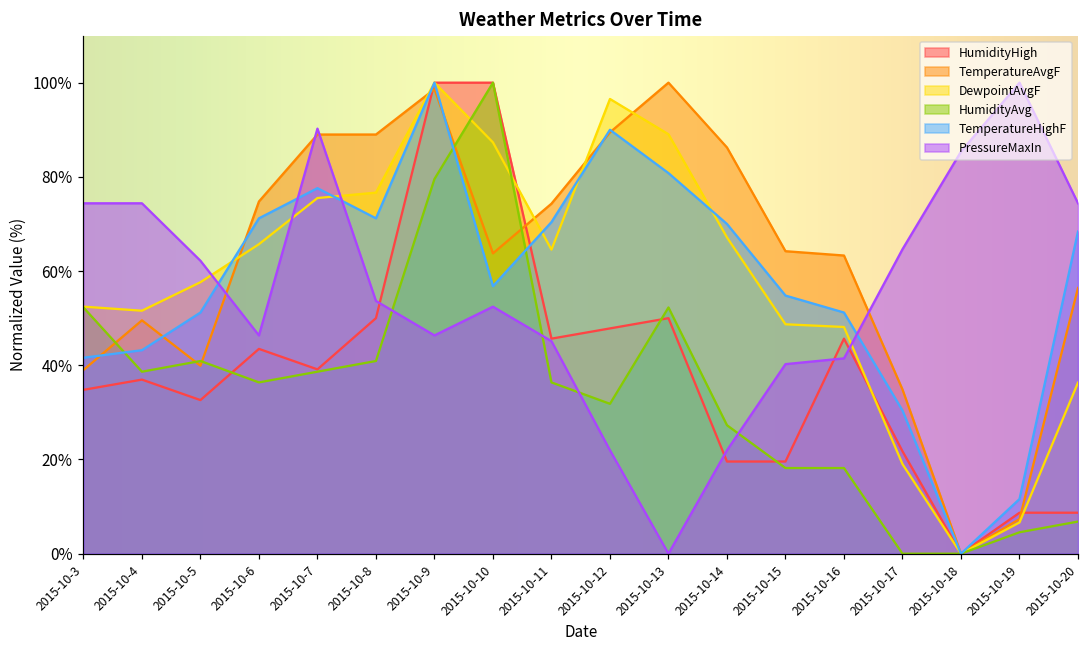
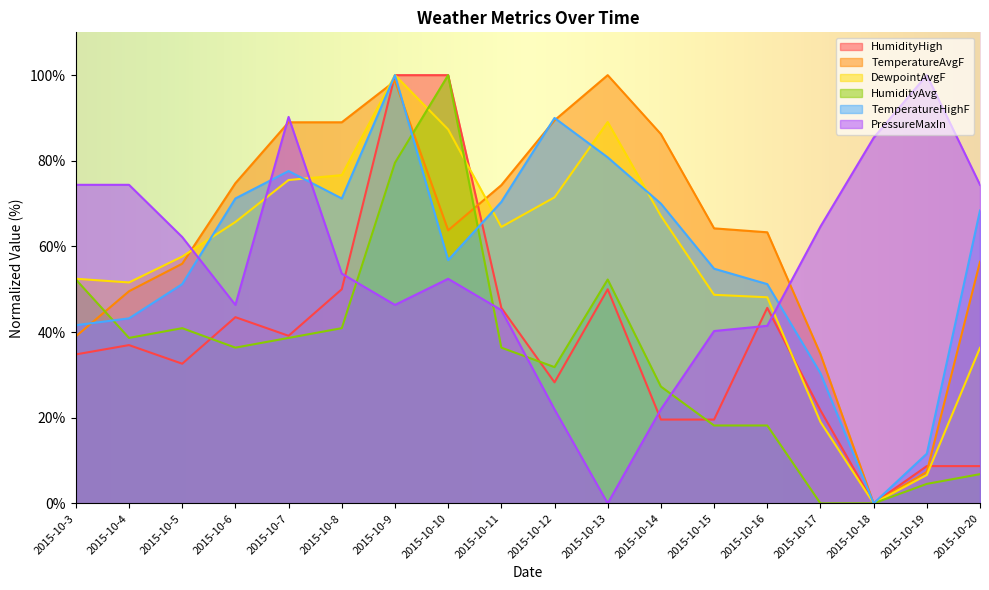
  {
    "HumidityHigh": {
      "2015-10-3": "35%",
      "2015-10-4": "37%",
      "2015-10-5": "33%",
      "2015-10-6": "43%",
      "2015-10-8": "50%",
-     "2015-10-12": "48%",
+     "2015-10-12": "28%",
      "2015-10-13": "50%",
      "2015-10-14": "20%",
      "2015-10-15": "20%",
      "2015-10-16": "46%",
      "2015-10-17": "22%",
      "2015-10-19": "9%",
      "2015-10-20": "9%"
    },
    "TemperatureAvgF": {
      "2015-10-3": "39%",
      "2015-10-4": "50%",
-     "2015-10-5": "40%",
+     "2015-10-5": "56%",
      "2015-10-6": "75%",
      "2015-10-7": "89%",
      "2015-10-8": "89%",
      "2015-10-9": "99%",
      "2015-10-10": "64%",
      "2015-10-11": "74%",
      "2015-10-13": "100%",
      "2015-10-14": "86%",
      "2015-10-15": "64%",
      "2015-10-16": "63%",
      "2015-10-17": "35%",
      "2015-10-19": "7%",
      "2015-10-20": "56%"
    },
    "DewpointAvgF": {
      "2015-10-4": "52%",
      "2015-10-5": "58%",
      "2015-10-6": "66%",
      "2015-10-7": "76%",
      "2015-10-8": "77%",
      "2015-10-10": "87%",
      "2015-10-11": "65%",
-     "2015-10-12": "97%",
+     "2015-10-12": "71%",
      "2015-10-13": "89%",
      "2015-10-14": "67%",
      "2015-10-15": "49%",
      "2015-10-16": "48%",
      "2015-10-17": "19%",
      "2015-10-19": "7%",
      "2015-10-20": "36%"
    },
    "HumidityAvg": {
      "2015-10-4": "39%",
      "2015-10-5": "41%",
      "2015-10-6": "36%",
      "2015-10-8": "41%",
      "2015-10-9": "80%",
      "2015-10-11": "36%",
      "2015-10-12": "32%",
      "2015-10-13": "52%",
      "2015-10-14": "27%",
      "2015-10-15": "18%",
      "2015-10-16": "18%",
      "2015-10-17": "0%",
      "2015-10-19": "5%",
      "2015-10-20": "7%"
    },
    "TemperatureHighF": {
      "2015-10-3": "42%",
      "2015-10-4": "43%",
      "2015-10-5": "51%",
      "2015-10-6": "71%",
      "2015-10-7": "78%",
      "2015-10-8": "71%",
      "2015-10-10": "57%",
      "2015-10-11": "70%",
      "2015-10-13": "81%",
      "2015-10-14": "70%",
      "2015-10-15": "55%",
      "2015-10-16": "51%",
      "2015-10-17": "30%",
      "2015-10-19": "12%",
      "2015-10-20": "68%"
    },
    "PressureMaxIn": {
      "2015-10-3": "74%",
      "2015-10-4": "74%",
      "2015-10-5": "62%",
      "2015-10-6": "46%",
      "2015-10-7": "90%",
      "2015-10-8": "54%",
      "2015-10-9": "46%",
      "2015-10-10": "52%",
      "2015-10-12": "22%",
      "2015-10-13": "0%",
      "2015-10-14": "22%",
      "2015-10-15": "40%",
      "2015-10-16": "41%",
      "2015-10-17": "65%",
      "2015-10-18": "85%",
      "2015-10-20": "74%"
    }
  }
